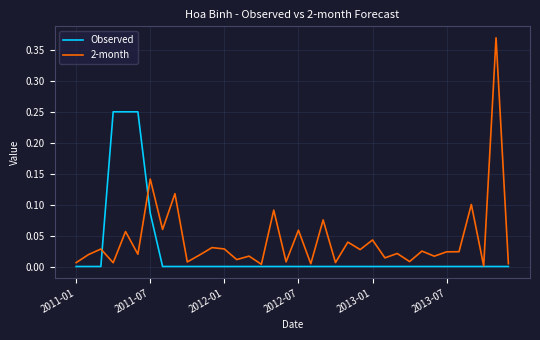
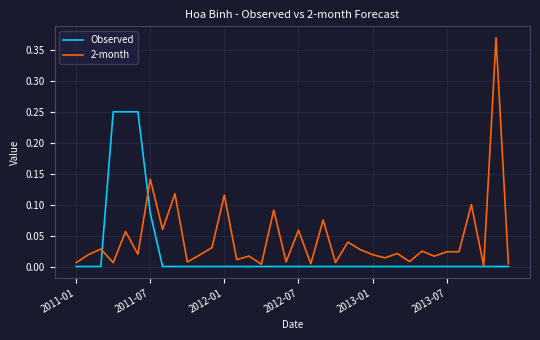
  {
    "Observed": {
      "2011-01": 0.00,
      "2011-07": 0.09,
      "2012-01": 0.00,
      "2012-07": 0.00,
      "2013-01": 0.00,
      "2013-07": 0.00
    },
    "2-month": {
      "2011-01": 0.01,
      "2011-07": 0.14,
-     "2012-01": 0.03,
+     "2012-01": 0.12,
      "2012-07": 0.06,
-     "2013-01": 0.04,
+     "2013-01": 0.02,
      "2013-07": 0.02
    }
  }
